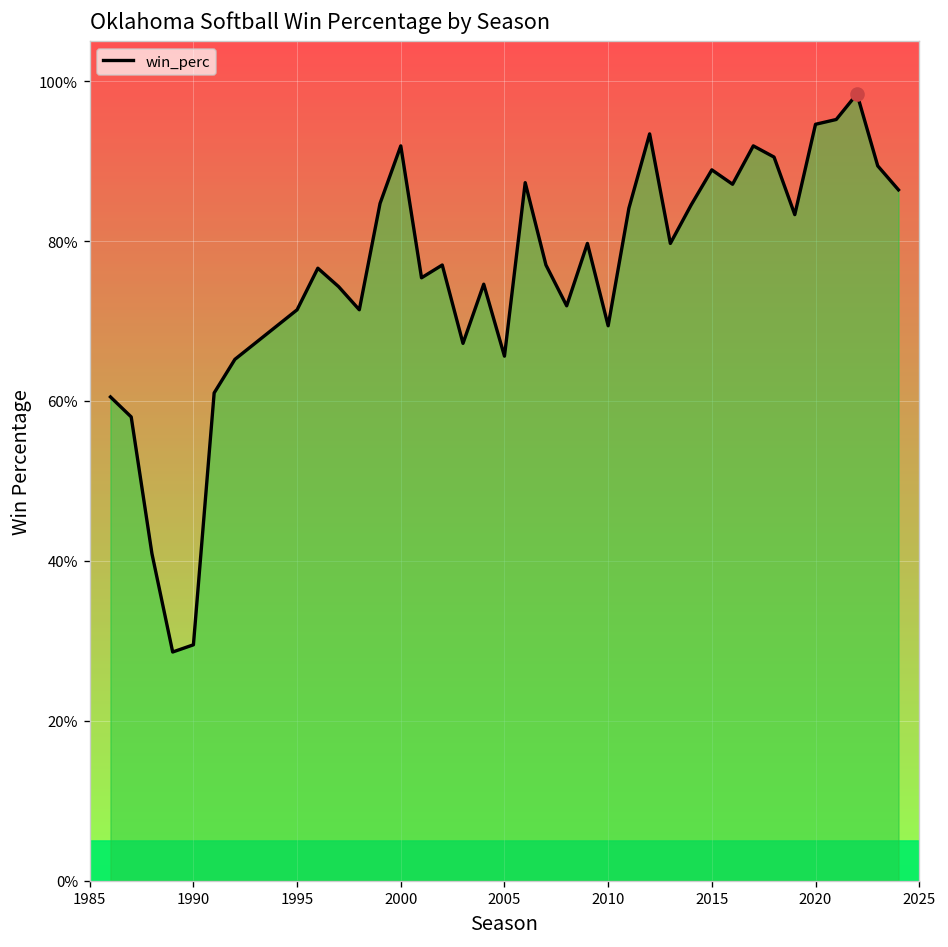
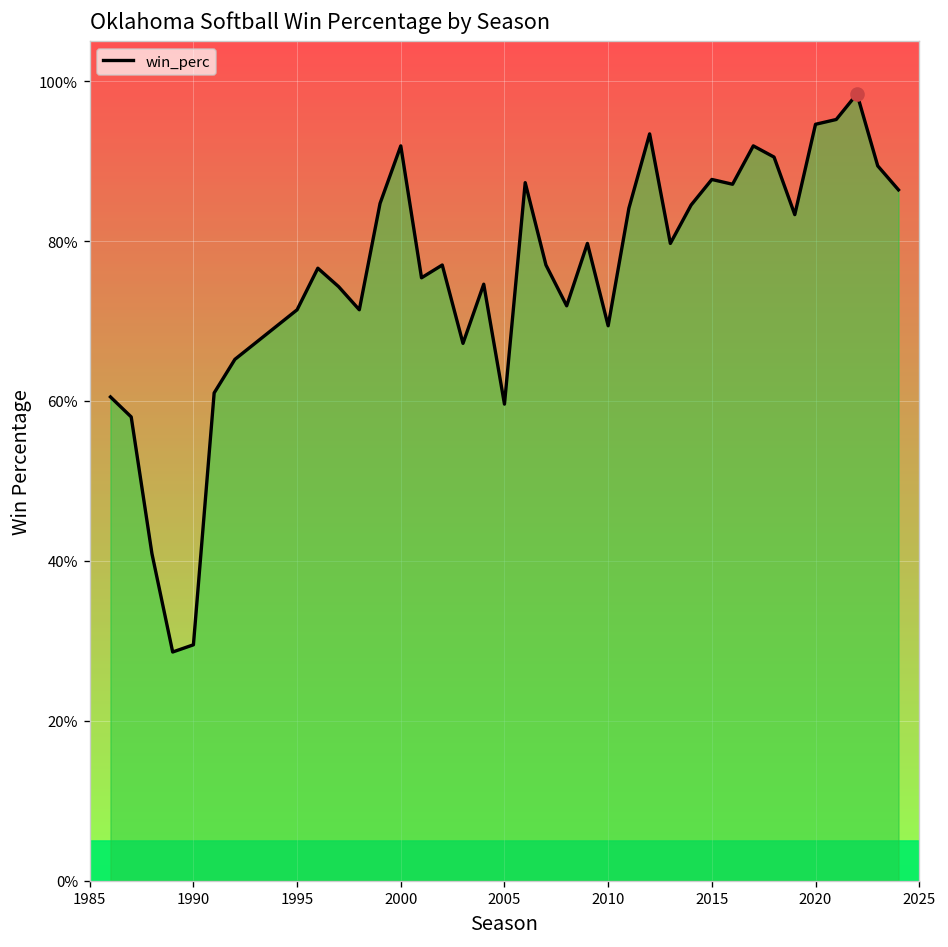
  {
    "win_perc": {
      "1990": "30%",
      "1995": "71%",
      "2000": "92%",
-     "2005": "66%",
+     "2005": "60%",
      "2010": "69%",
-     "2015": "89%",
+     "2015": "88%",
      "2020": "95%"
    }
  }
